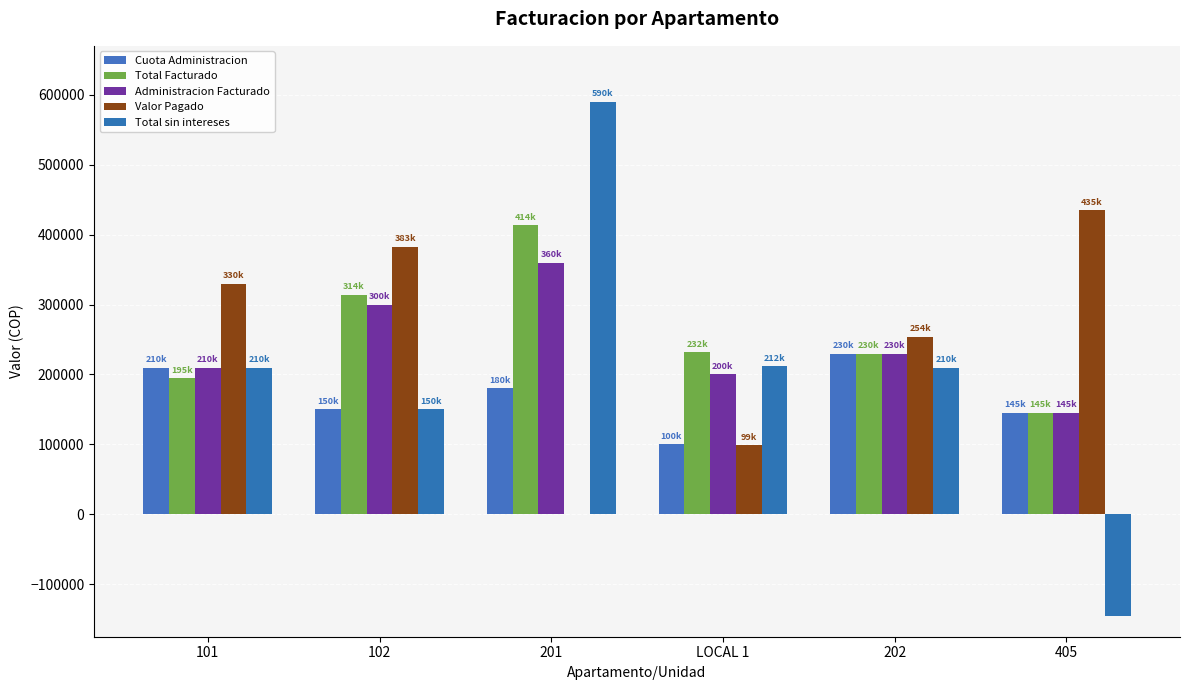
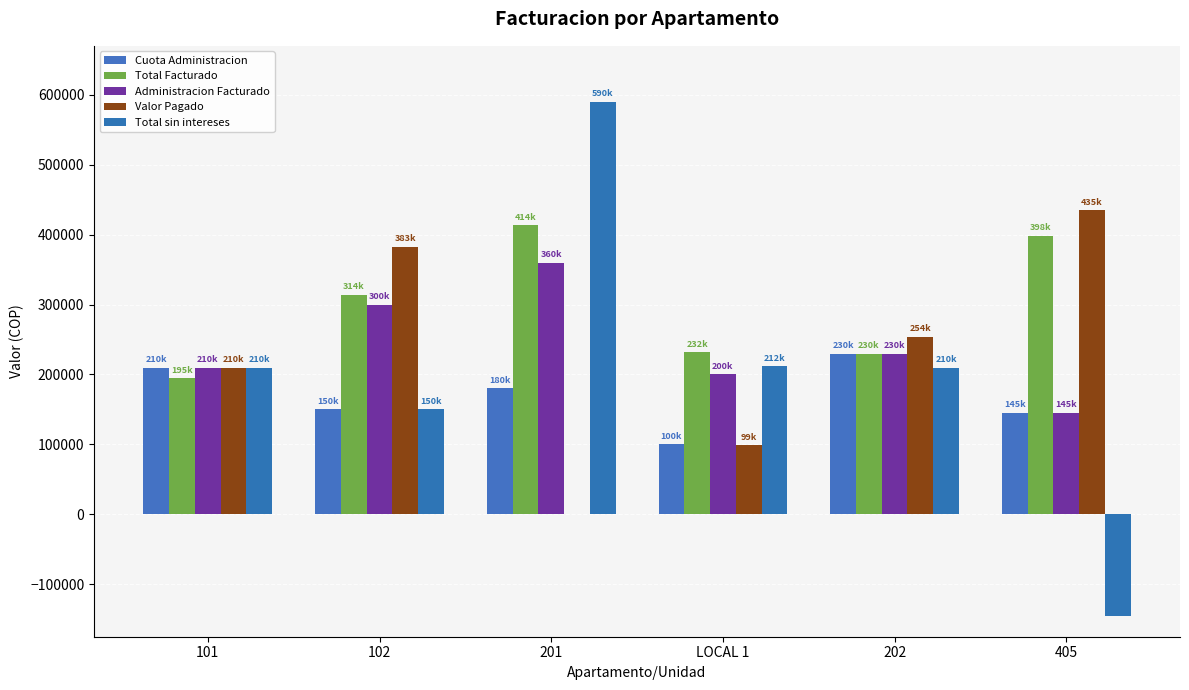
  {
    "Total Facturado": {
      "101": "195k",
      "102": "314k",
      "201": "414k",
      "LOCAL 1": "232k",
      "202": "230k",
-     "405": "145k"
+     "405": "398k"
    },
    "Administracion Facturado": {
      "101": "210k",
      "102": "300k",
      "201": "360k",
      "LOCAL 1": "200k",
      "202": "230k",
      "405": "145k"
    },
    "Valor Pagado": {
-     "101": "330k",
+     "101": "210k",
      "102": "383k",
      "LOCAL 1": "99k",
      "202": "254k",
      "405": "435k"
    }
  }
